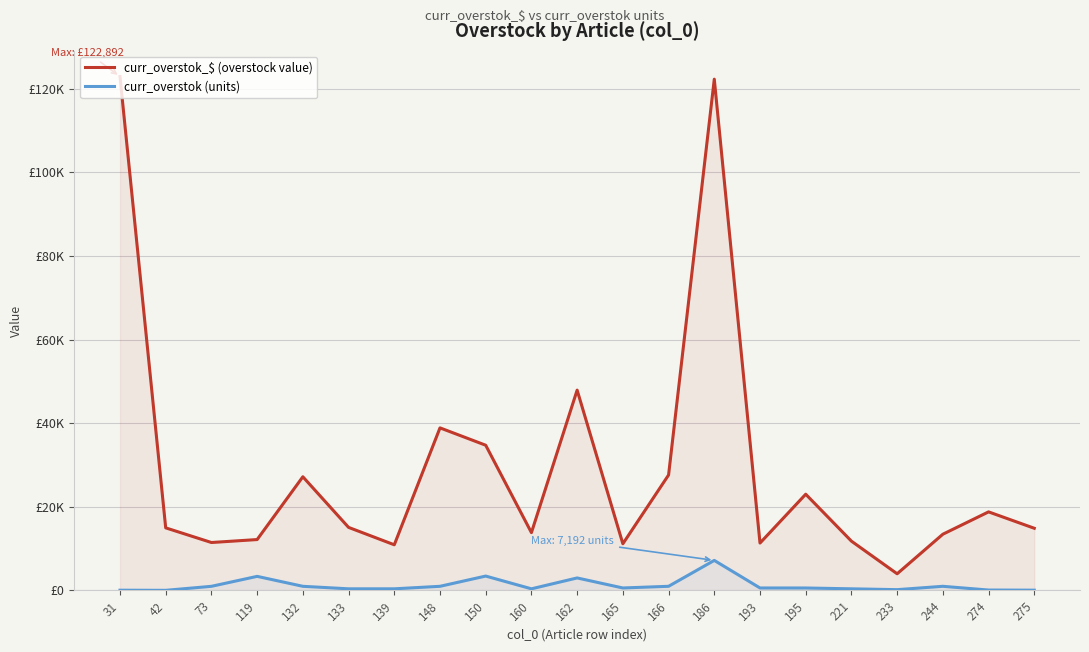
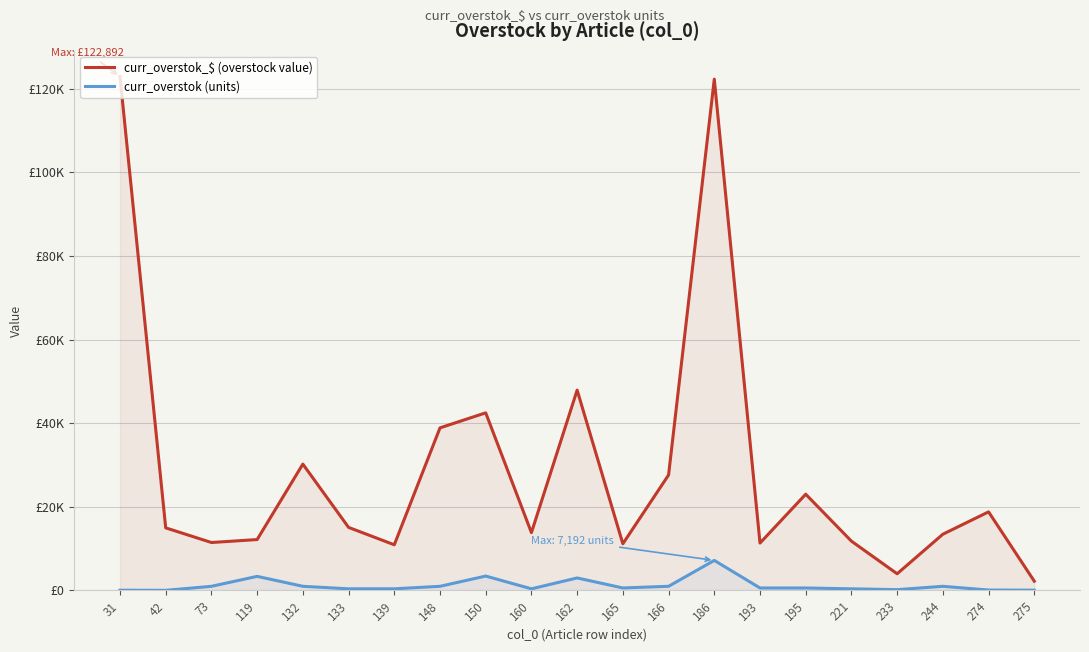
  {
    "curr_overstok_$ (overstock value)": {
      "42": "£15000",
      "73": "£11000",
      "119": "£12000",
-     "132": "£27000",
+     "132": "£30000",
      "133": "£15000",
      "139": "£11000",
      "148": "£39000",
-     "150": "£35000",
+     "150": "£42000",
      "160": "£14000",
      "162": "£48000",
      "166": "£28000",
      "186": "£122000",
      "193": "£11000",
      "195": "£23000",
      "221": "£12000",
      "233": "£4000",
      "244": "£13000",
      "274": "£19000",
-     "275": "£15000"
+     "275": "£2000"
    },
    "curr_overstok (units)": {
      "31": "£0",
      "42": "£0",
      "73": "£1000",
      "119": "£3000",
      "132": "£1000",
      "133": "£0",
      "139": "£0",
      "148": "£1000",
      "150": "£3000",
      "160": "£0",
      "162": "£3000",
      "165": "£1000",
      "166": "£1000",
      "186": "£7000",
      "193": "£1000",
      "195": "£1000",
      "221": "£0",
      "233": "£0",
      "244": "£1000",
      "274": "£0",
      "275": "£0"
    }
  }
